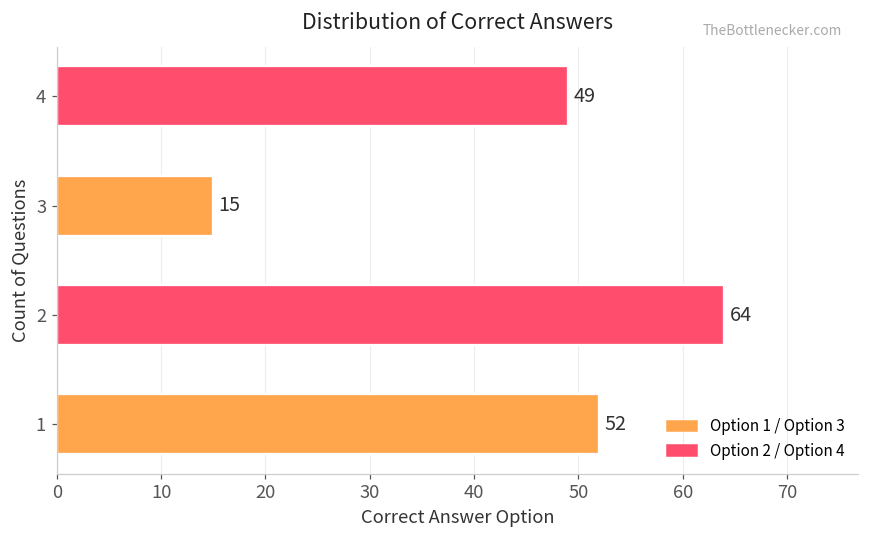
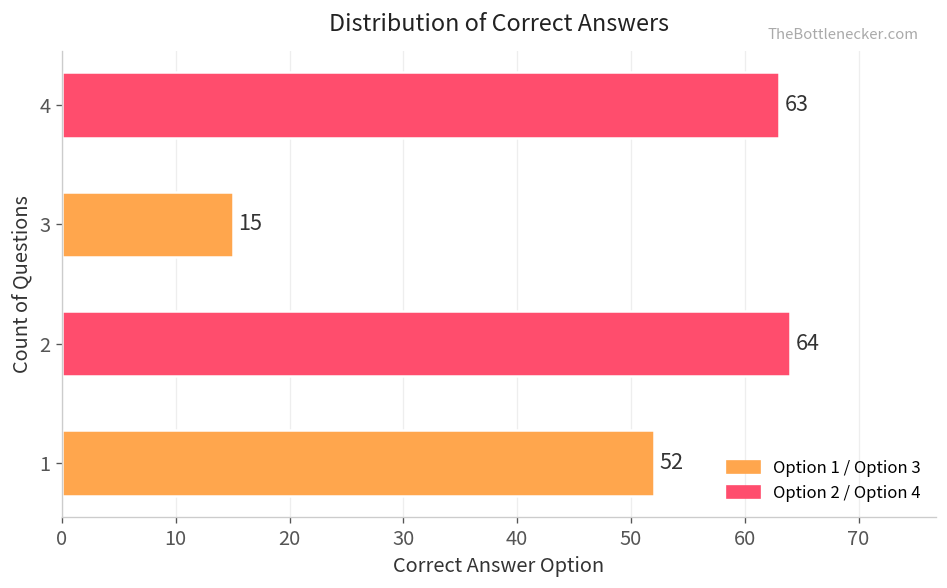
  {
-   "4": 49,
+   "4": 63,
    "3": 15,
    "2": 64,
    "1": 52
  }
